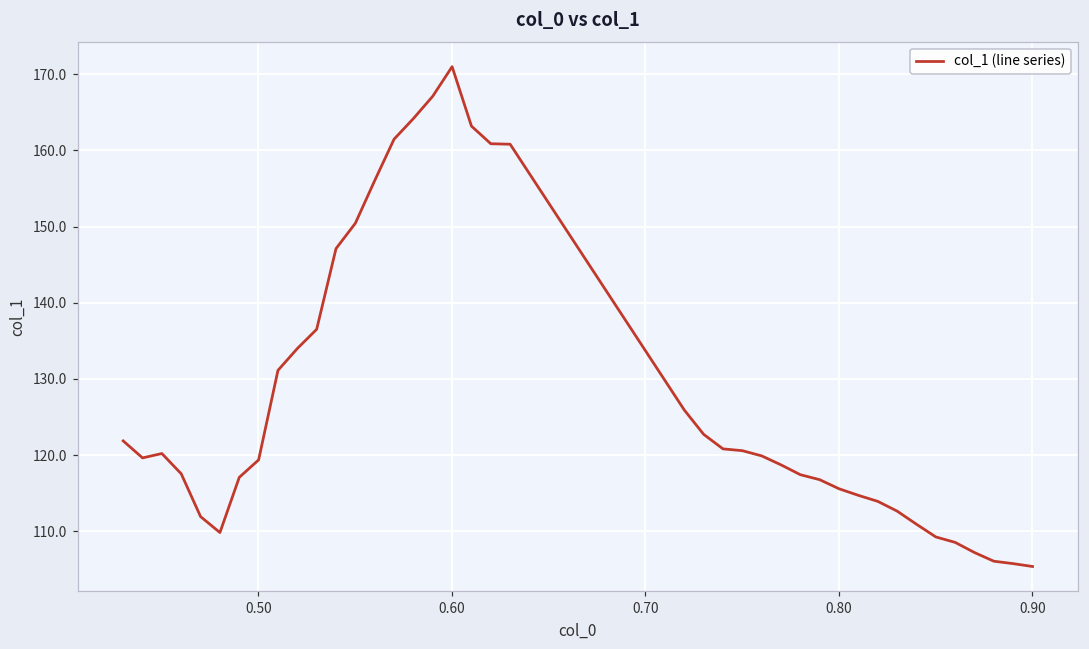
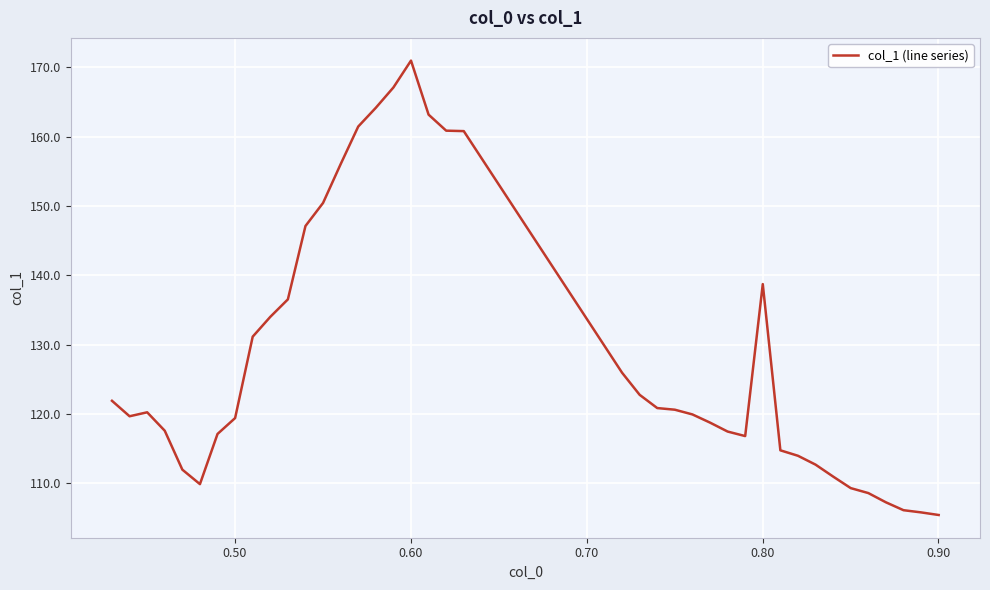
  {
    "0.50": 119,
    "0.60": 171,
-   "0.80": 116,
+   "0.80": 139,
    "0.90": 105
  }
